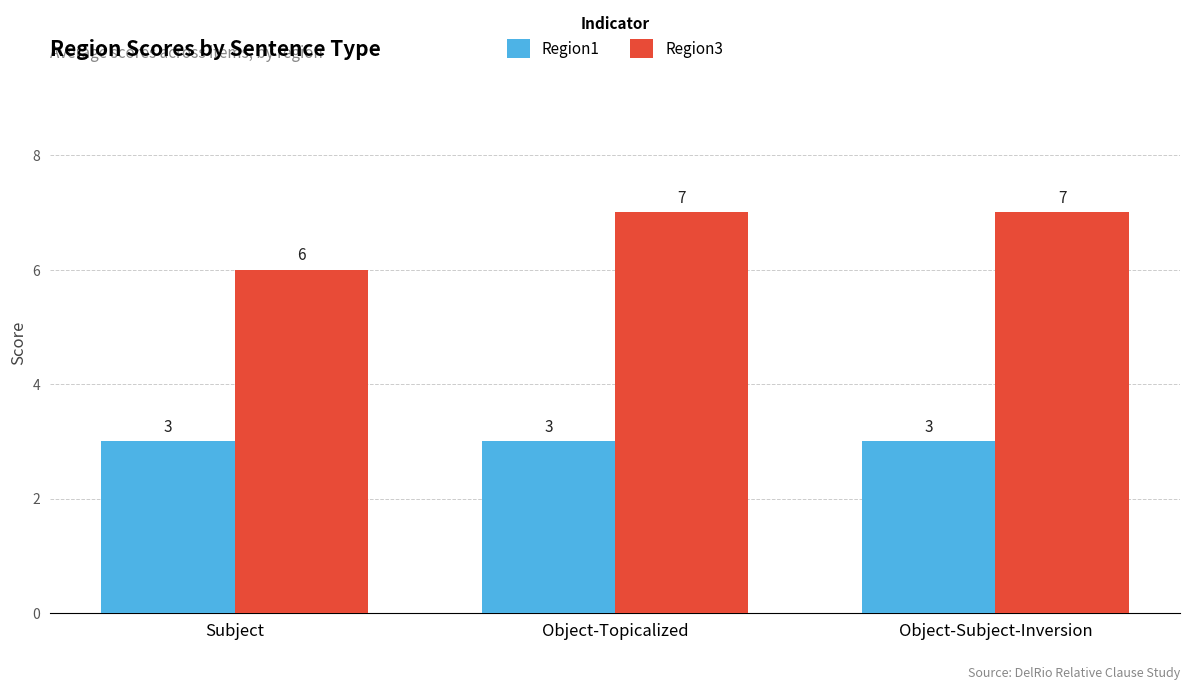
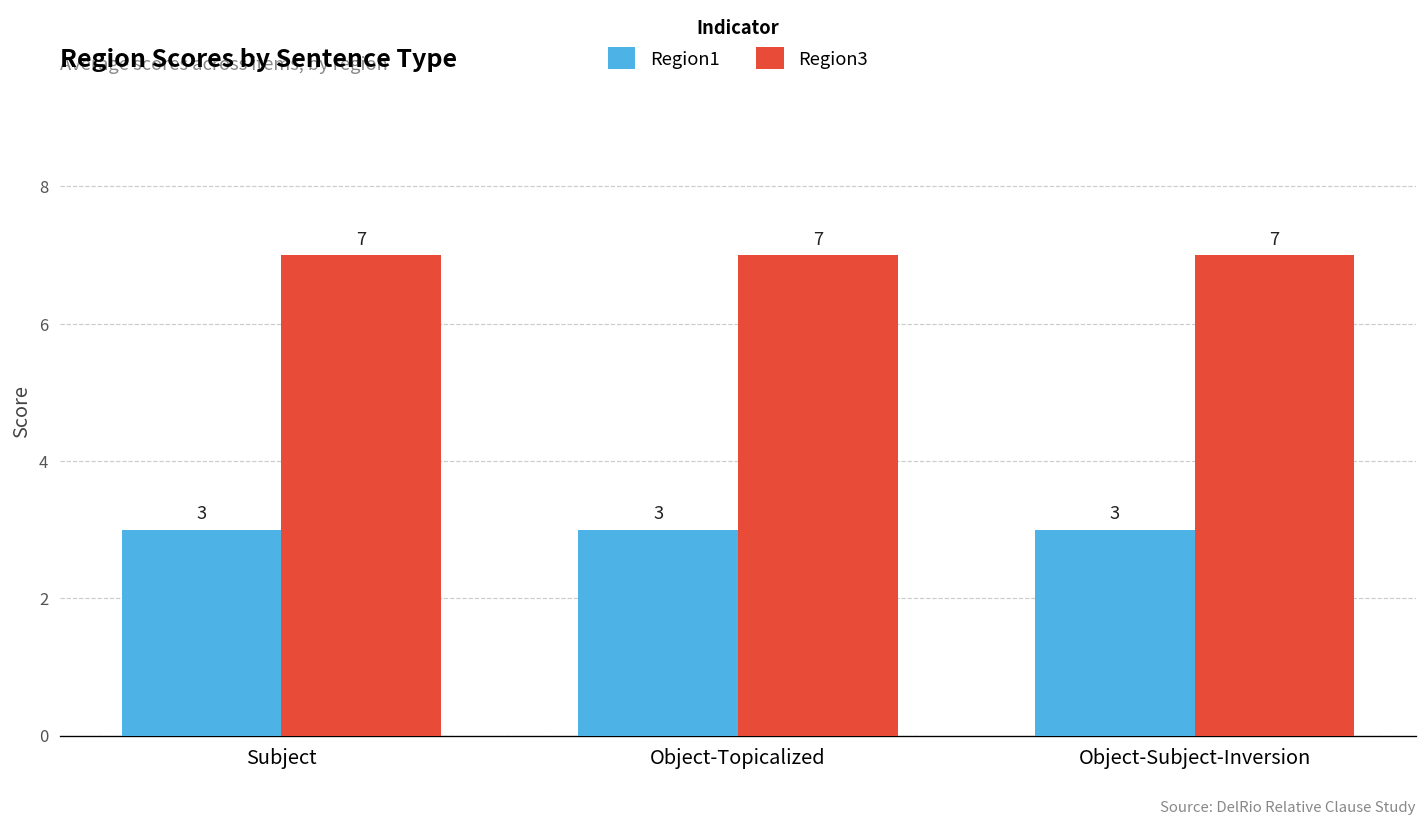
  {
    "Region1": {
      "Subject": 3,
      "Object-Topicalized": 3,
      "Object-Subject-Inversion": 3
    },
    "Region3": {
-     "Subject": 6,
+     "Subject": 7,
      "Object-Topicalized": 7,
      "Object-Subject-Inversion": 7
    }
  }
